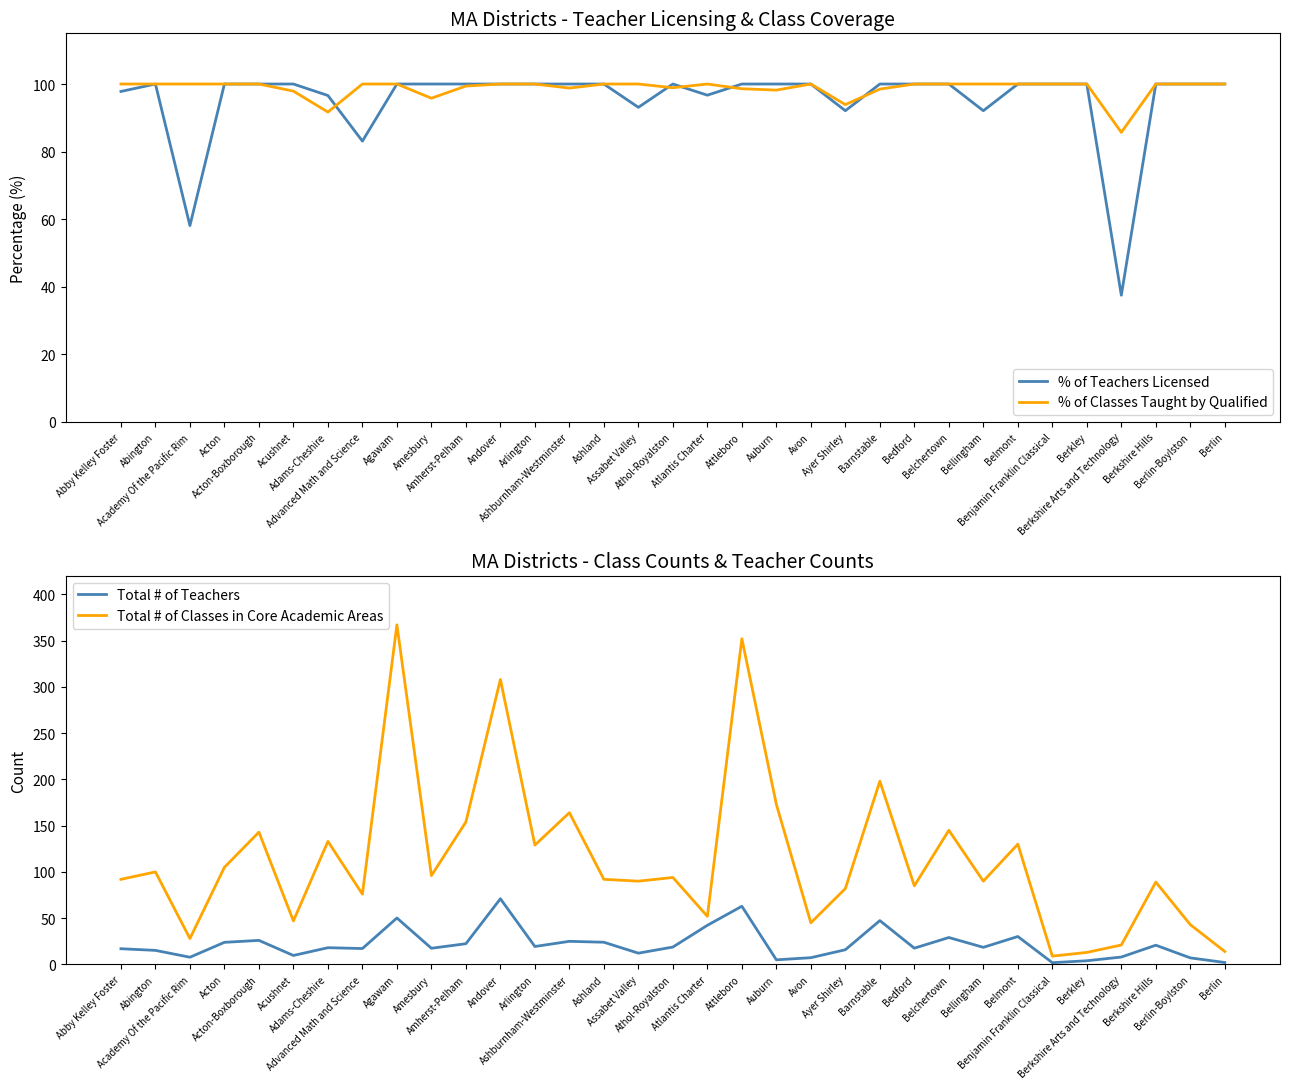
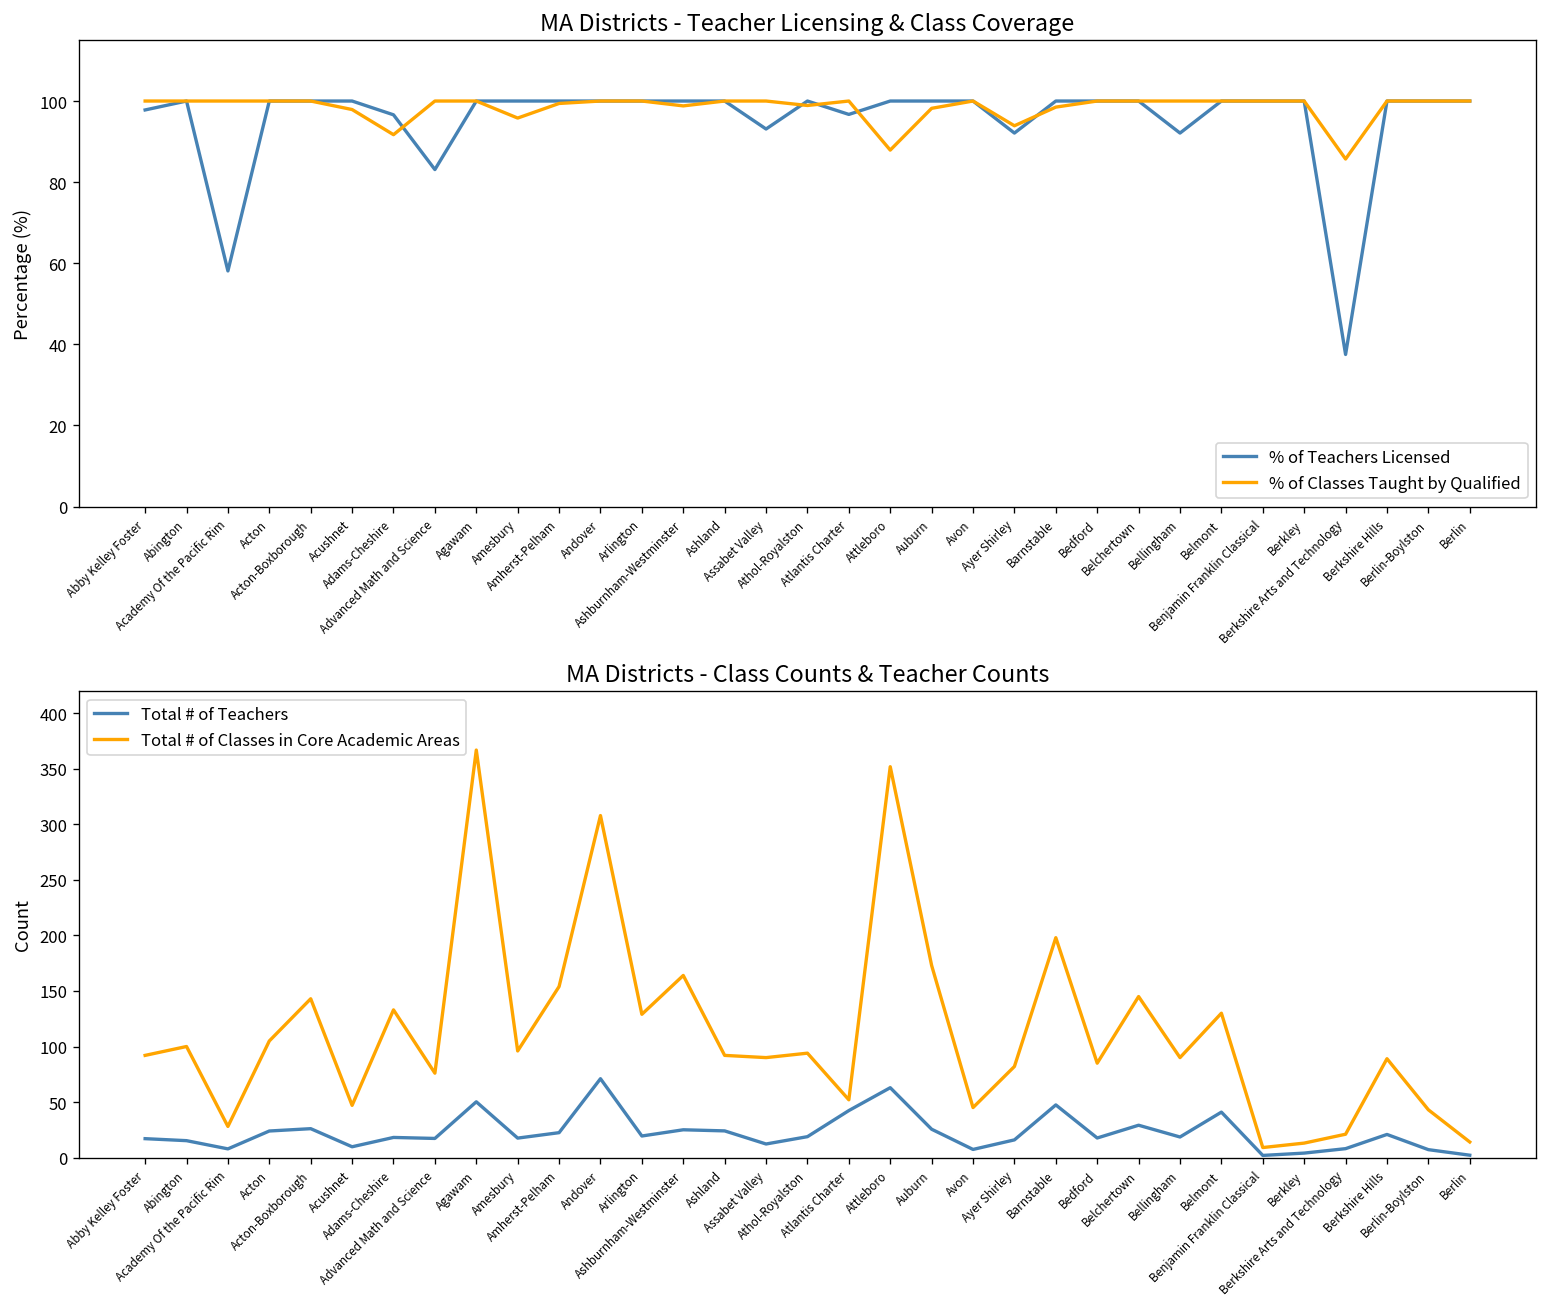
  {
    "MA Districts - Teacher Licensing & Class Coverage": {
      "% of Teachers Licensed": {
        "Abby Kelley Foster": 98,
        "Academy Of the Pacific Rim": 58,
        "Acushnet": 100,
        "Adams-Cheshire": 97,
        "Advanced Math and Science": 83,
        "Amesbury": 100,
        "Ashburnham-Westminster": 100,
        "Assabet Valley": 93,
        "Athol-Royalston": 100,
        "Atlantis Charter": 97,
        "Attleboro": 100,
        "Auburn": 100,
        "Ayer Shirley": 92,
        "Barnstable": 100,
        "Bellingham": 92,
        "Berkshire Arts and Technology": 38
      },
      "% of Classes Taught by Qualified": {
        "Abby Kelley Foster": 100,
        "Academy Of the Pacific Rim": 100,
        "Acushnet": 98,
        "Adams-Cheshire": 92,
        "Advanced Math and Science": 100,
        "Amesbury": 96,
        "Ashburnham-Westminster": 99,
        "Assabet Valley": 100,
        "Athol-Royalston": 99,
        "Atlantis Charter": 100,
-       "Attleboro": 99,
+       "Attleboro": 88,
        "Auburn": 98,
        "Ayer Shirley": 94,
        "Barnstable": 99,
        "Bellingham": 100,
        "Berkshire Arts and Technology": 86
      }
    },
    "MA Districts - Class Counts & Teacher Counts": {
      "Total # of Teachers": {
        "Abby Kelley Foster": 20,
        "Abington": 20,
        "Academy Of the Pacific Rim": 10,
        "Acton": 20,
        "Acton-Boxborough": 30,
        "Acushnet": 10,
        "Adams-Cheshire": 20,
        "Advanced Math and Science": 20,
        "Agawam": 50,
        "Amesbury": 20,
        "Amherst-Pelham": 20,
        "Andover": 70,
        "Arlington": 20,
        "Ashburnham-Westminster": 30,
        "Ashland": 20,
        "Assabet Valley": 10,
        "Athol-Royalston": 20,
        "Atlantis Charter": 40,
        "Attleboro": 60,
-       "Auburn": 10,
+       "Auburn": 30,
        "Avon": 10,
        "Ayer Shirley": 20,
        "Barnstable": 50,
        "Bedford": 20,
        "Belchertown": 30,
        "Bellingham": 20,
-       "Belmont": 30,
+       "Belmont": 40,
        "Benjamin Franklin Classical": 0,
        "Berkley": 0,
        "Berkshire Arts and Technology": 10,
        "Berkshire Hills": 20,
        "Berlin-Boylston": 10,
        "Berlin": 0
      },
      "Total # of Classes in Core Academic Areas": {
        "Abby Kelley Foster": 90,
        "Abington": 100,
        "Academy Of the Pacific Rim": 30,
        "Acton": 110,
        "Acton-Boxborough": 140,
        "Acushnet": 50,
        "Adams-Cheshire": 130,
        "Advanced Math and Science": 80,
        "Agawam": 370,
        "Amesbury": 100,
        "Amherst-Pelham": 150,
        "Andover": 310,
        "Arlington": 130,
        "Ashburnham-Westminster": 160,
        "Ashland": 90,
        "Assabet Valley": 90,
        "Athol-Royalston": 90,
        "Atlantis Charter": 50,
        "Attleboro": 350,
        "Auburn": 170,
        "Avon": 50,
        "Ayer Shirley": 80,
        "Barnstable": 200,
        "Bedford": 90,
        "Belchertown": 150,
        "Bellingham": 90,
        "Belmont": 130,
        "Benjamin Franklin Classical": 10,
        "Berkley": 10,
        "Berkshire Arts and Technology": 20,
        "Berkshire Hills": 90,
        "Berlin-Boylston": 40,
        "Berlin": 10
      }
    }
  }
